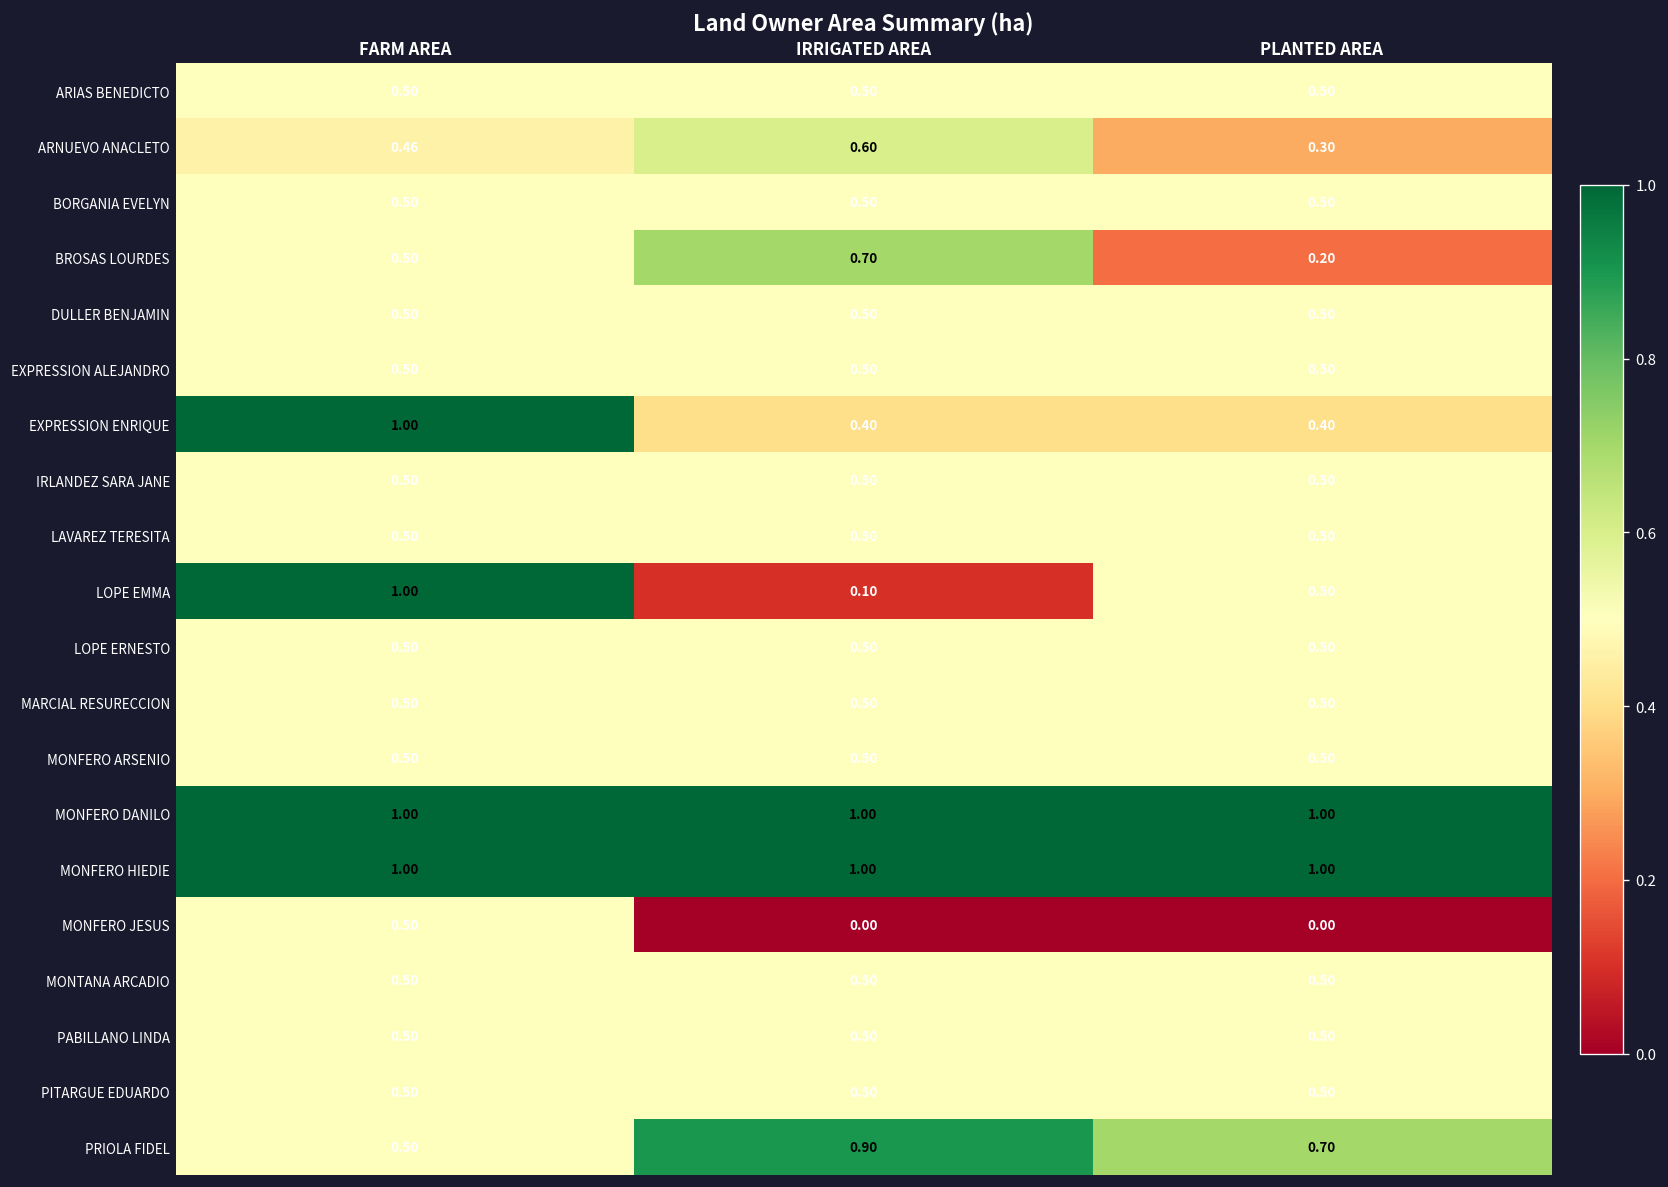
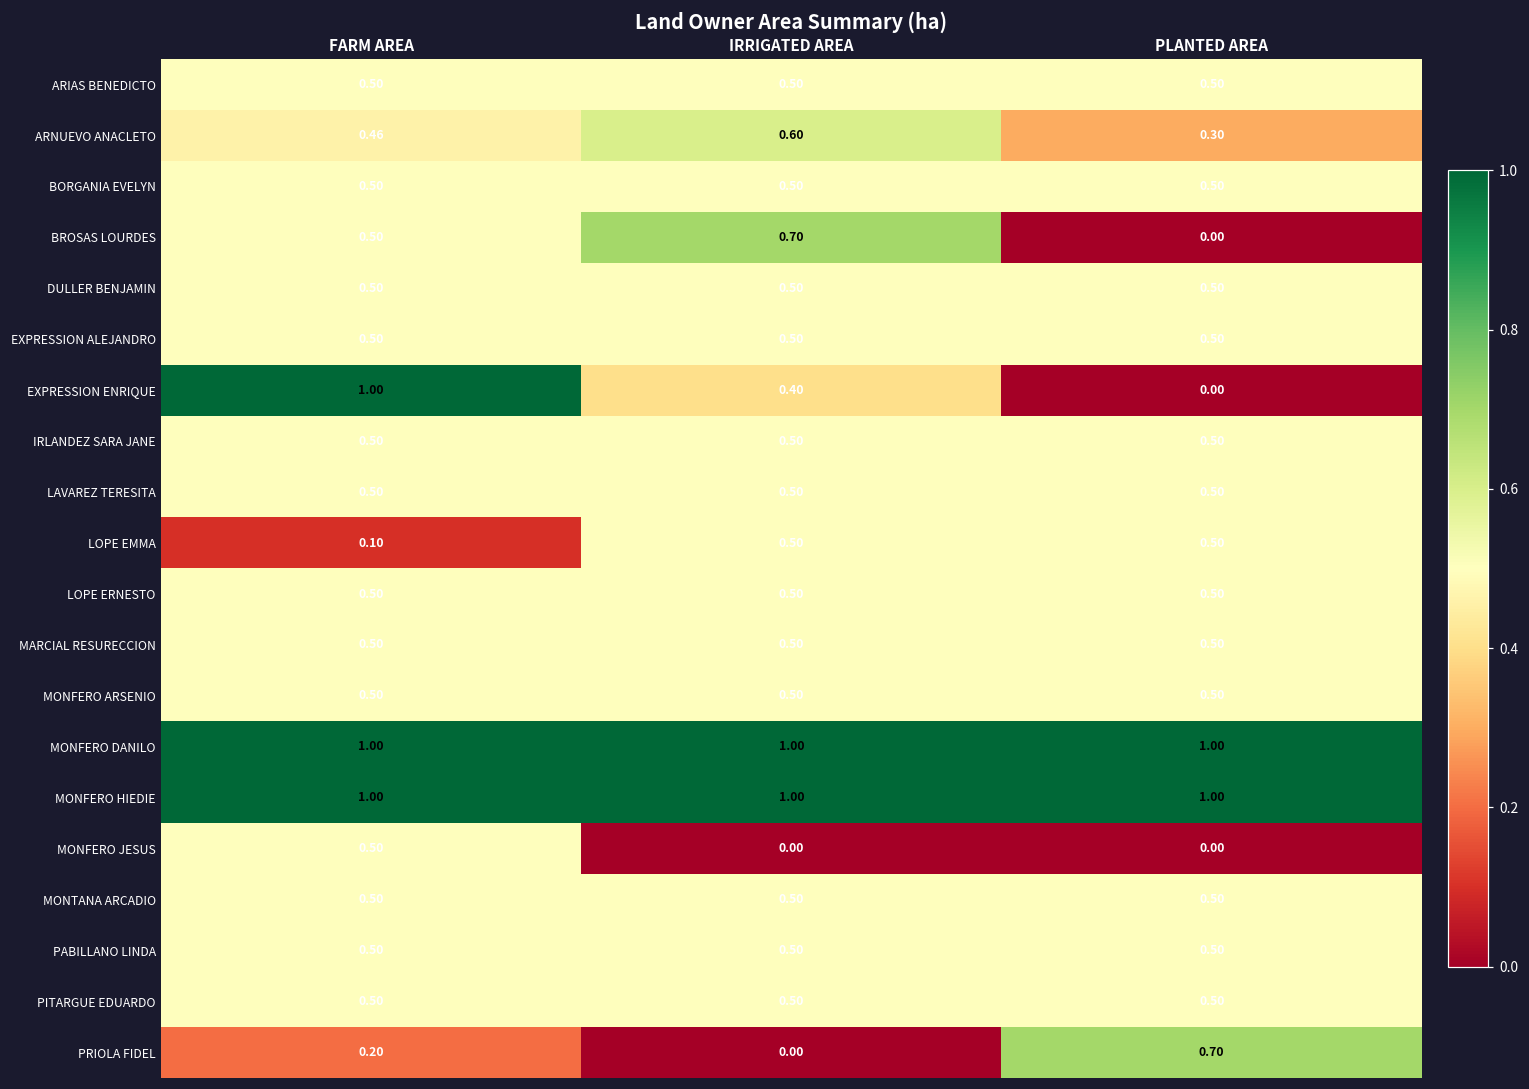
  {
    "ARIAS BENEDICTO": {
      "FARM AREA": 0.50,
      "IRRIGATED AREA": 0.50,
      "PLANTED AREA": 0.50
    },
    "ARNUEVO ANACLETO": {
      "FARM AREA": 0.46,
      "IRRIGATED AREA": 0.60,
      "PLANTED AREA": 0.30
    },
    "BORGANIA EVELYN": {
      "FARM AREA": 0.50,
      "IRRIGATED AREA": 0.50,
      "PLANTED AREA": 0.50
    },
    "BROSAS LOURDES": {
      "FARM AREA": 0.50,
      "IRRIGATED AREA": 0.70,
-     "PLANTED AREA": 0.20
+     "PLANTED AREA": 0.00
    },
    "DULLER BENJAMIN": {
      "FARM AREA": 0.50,
      "IRRIGATED AREA": 0.50,
      "PLANTED AREA": 0.50
    },
    "EXPRESSION ALEJANDRO": {
      "FARM AREA": 0.50,
      "IRRIGATED AREA": 0.50,
      "PLANTED AREA": 0.50
    },
    "EXPRESSION ENRIQUE": {
      "FARM AREA": 1.00,
      "IRRIGATED AREA": 0.40,
-     "PLANTED AREA": 0.40
+     "PLANTED AREA": 0.00
    },
    "IRLANDEZ SARA JANE": {
      "FARM AREA": 0.50,
      "IRRIGATED AREA": 0.50,
      "PLANTED AREA": 0.50
    },
    "LAVAREZ TERESITA": {
      "FARM AREA": 0.50,
      "IRRIGATED AREA": 0.50,
      "PLANTED AREA": 0.50
    },
    "LOPE EMMA": {
-     "FARM AREA": 1.00,
-     "IRRIGATED AREA": 0.10,
+     "FARM AREA": 0.10,
+     "IRRIGATED AREA": 0.50,
      "PLANTED AREA": 0.50
    },
    "LOPE ERNESTO": {
      "FARM AREA": 0.50,
      "IRRIGATED AREA": 0.50,
      "PLANTED AREA": 0.50
    },
    "MARCIAL RESURECCION": {
      "FARM AREA": 0.50,
      "IRRIGATED AREA": 0.50,
      "PLANTED AREA": 0.50
    },
    "MONFERO ARSENIO": {
      "FARM AREA": 0.50,
      "IRRIGATED AREA": 0.50,
      "PLANTED AREA": 0.50
    },
    "MONFERO DANILO": {
      "FARM AREA": 1.00,
      "IRRIGATED AREA": 1.00,
      "PLANTED AREA": 1.00
    },
    "MONFERO HIEDIE": {
      "FARM AREA": 1.00,
      "IRRIGATED AREA": 1.00,
      "PLANTED AREA": 1.00
    },
    "MONFERO JESUS": {
      "FARM AREA": 0.50,
      "IRRIGATED AREA": 0.00,
      "PLANTED AREA": 0.00
    },
    "MONTANA ARCADIO": {
      "FARM AREA": 0.50,
      "IRRIGATED AREA": 0.50,
      "PLANTED AREA": 0.50
    },
    "PABILLANO LINDA": {
      "FARM AREA": 0.50,
      "IRRIGATED AREA": 0.50,
      "PLANTED AREA": 0.50
    },
    "PITARGUE EDUARDO": {
      "FARM AREA": 0.50,
      "IRRIGATED AREA": 0.50,
      "PLANTED AREA": 0.50
    },
    "PRIOLA FIDEL": {
-     "FARM AREA": 0.50,
-     "IRRIGATED AREA": 0.90,
+     "FARM AREA": 0.20,
+     "IRRIGATED AREA": 0.00,
      "PLANTED AREA": 0.70
    }
  }
